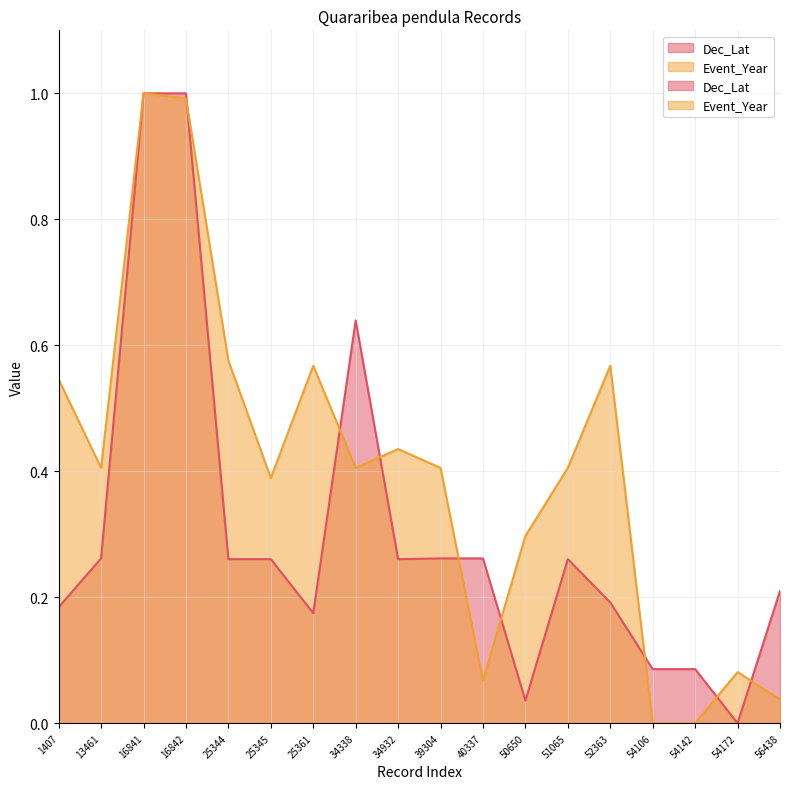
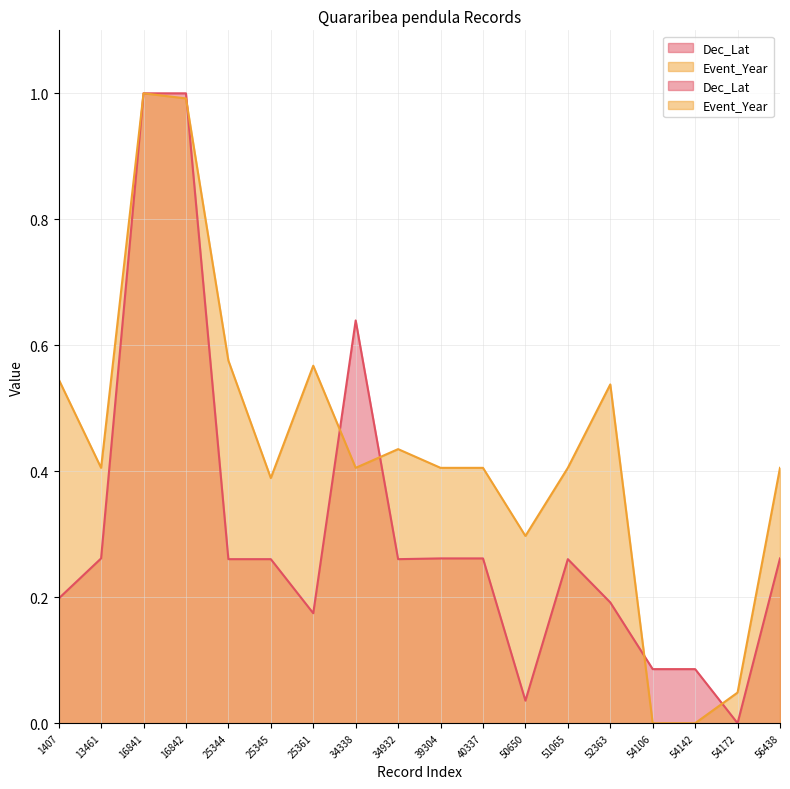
  {
    "Dec_Lat": {
-     "1407": 0.18,
+     "1407": 0.20,
      "13461": 0.26,
      "16842": 1.00,
      "25344": 0.26,
      "25345": 0.26,
      "25361": 0.17,
      "34338": 0.64,
      "34932": 0.26,
      "39304": 0.26,
      "40337": 0.26,
      "50650": 0.04,
      "51065": 0.26,
      "52363": 0.19,
      "54106": 0.09,
      "54142": 0.09,
      "54172": 0.00,
-     "56438": 0.21
+     "56438": 0.26
    },
    "Event_Year": {
      "1407": 0.55,
      "13461": 0.41,
      "16842": 0.99,
      "25344": 0.58,
      "25345": 0.39,
      "25361": 0.57,
      "34338": 0.41,
      "34932": 0.44,
      "39304": 0.41,
-     "40337": 0.07,
+     "40337": 0.41,
      "50650": 0.30,
      "51065": 0.41,
-     "52363": 0.57,
+     "52363": 0.54,
      "54106": 0.00,
      "54142": 0.00,
-     "54172": 0.08,
-     "56438": 0.04
+     "54172": 0.05,
+     "56438": 0.41
    }
  }
